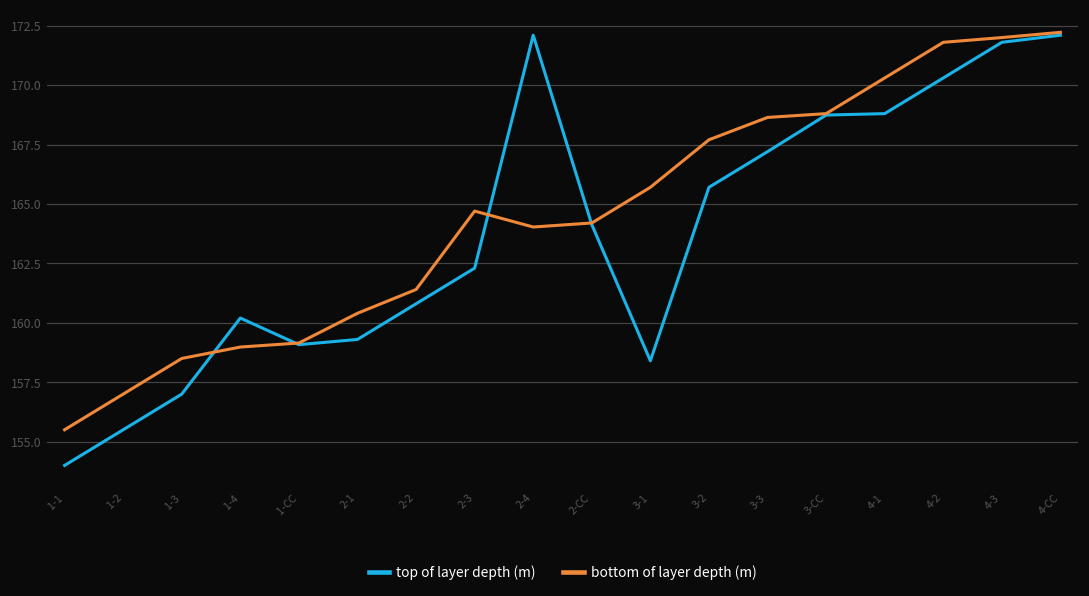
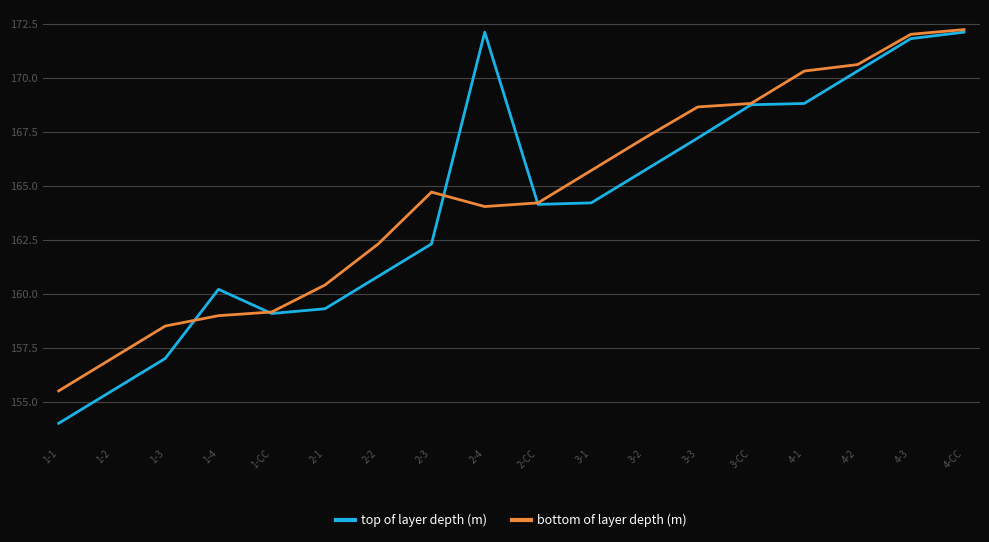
  {
    "top of layer depth (m)": {
      "1-1": 154.0,
      "1-2": 155.5,
      "1-3": 157.0,
      "1-4": 160.2,
      "2-1": 159.3,
      "2-2": 160.8,
      "2-3": 162.3,
      "2-4": 172.1,
-     "3-1": 158.4,
+     "3-1": 164.2,
      "3-2": 165.7,
      "3-3": 167.2,
      "4-1": 168.8,
      "4-2": 170.3,
      "4-3": 171.8,
      "4-CC": 172.1
    },
    "bottom of layer depth (m)": {
      "1-1": 155.5,
      "1-2": 157.0,
      "1-3": 158.5,
      "1-4": 159.0,
      "2-1": 160.4,
-     "2-2": 161.4,
+     "2-2": 162.3,
      "2-3": 164.7,
      "2-4": 164.0,
      "3-1": 165.7,
-     "3-2": 167.7,
+     "3-2": 167.2,
      "3-3": 168.6,
      "4-1": 170.3,
-     "4-2": 171.8,
+     "4-2": 170.6,
      "4-3": 172.0,
      "4-CC": 172.2
    }
  }
